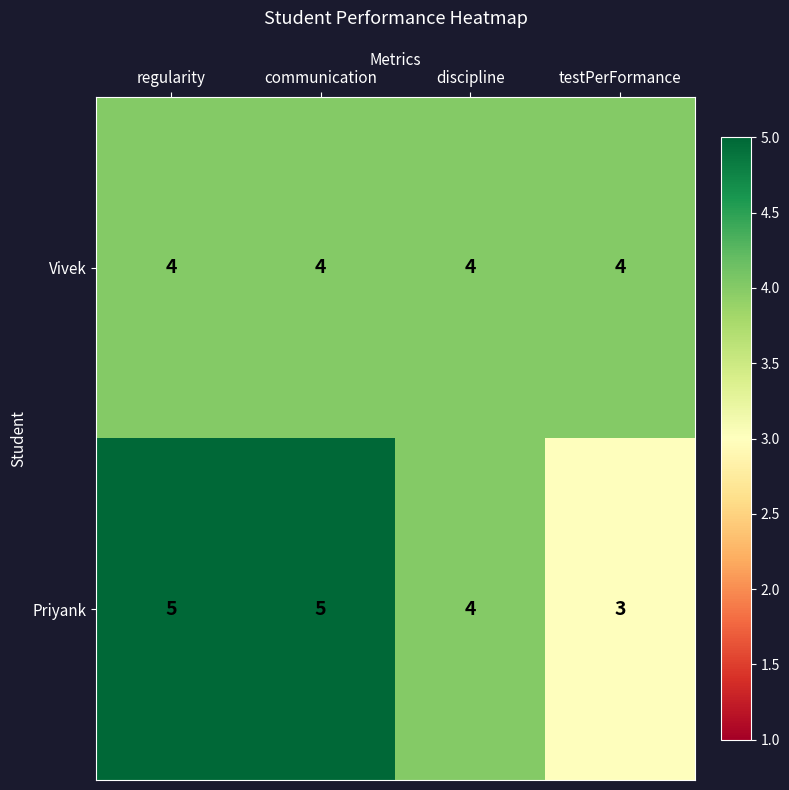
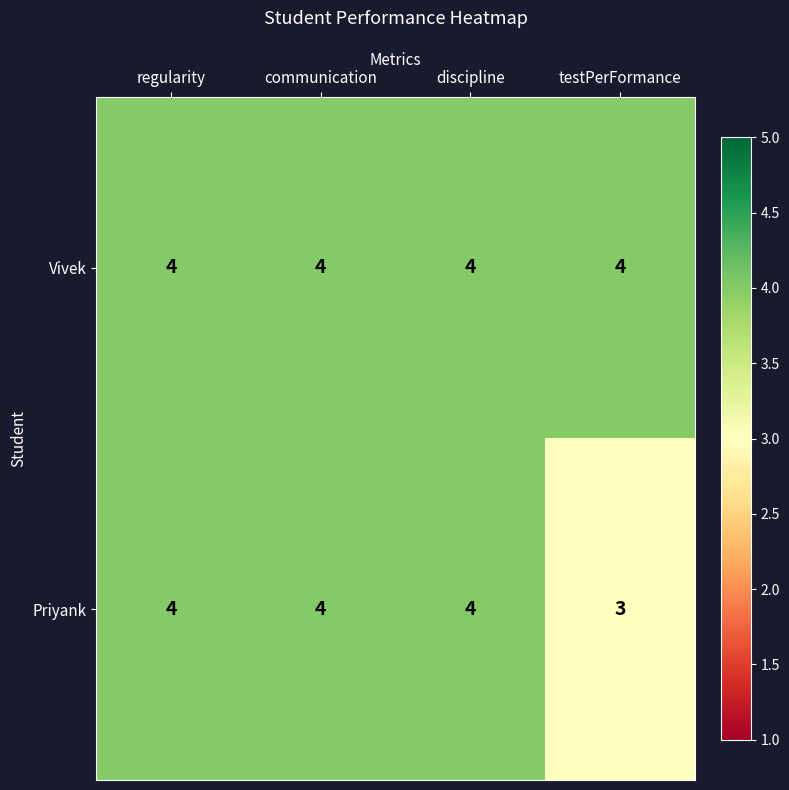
  {
    "Vivek": {
      "regularity": 4,
      "communication": 4,
      "discipline": 4,
      "testPerFormance": 4
    },
    "Priyank": {
-     "regularity": 5,
-     "communication": 5,
+     "regularity": 4,
+     "communication": 4,
      "discipline": 4,
      "testPerFormance": 3
    }
  }
